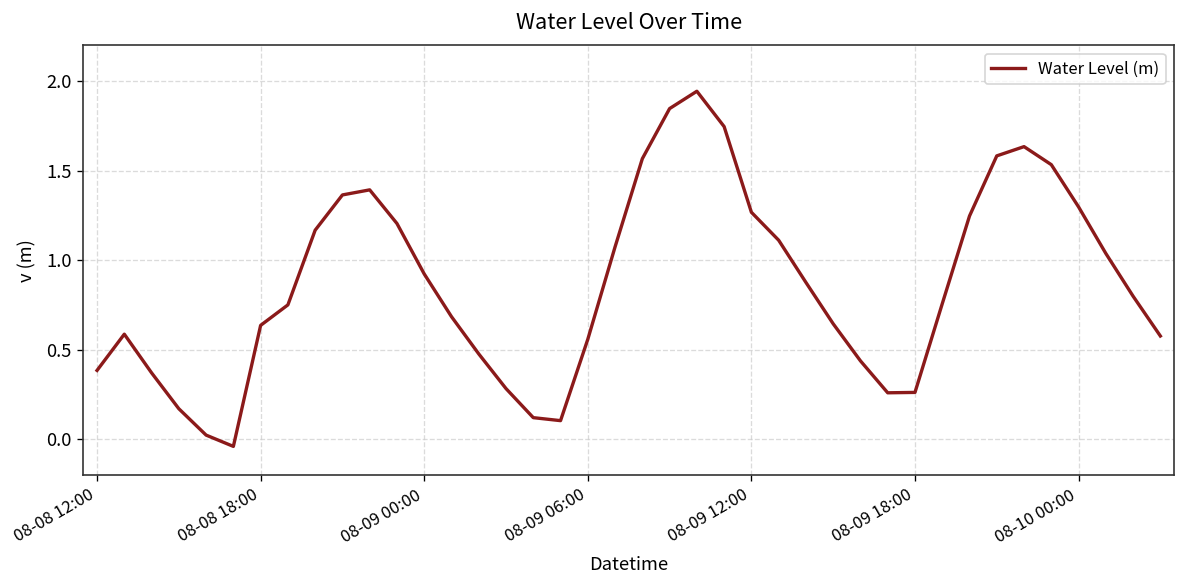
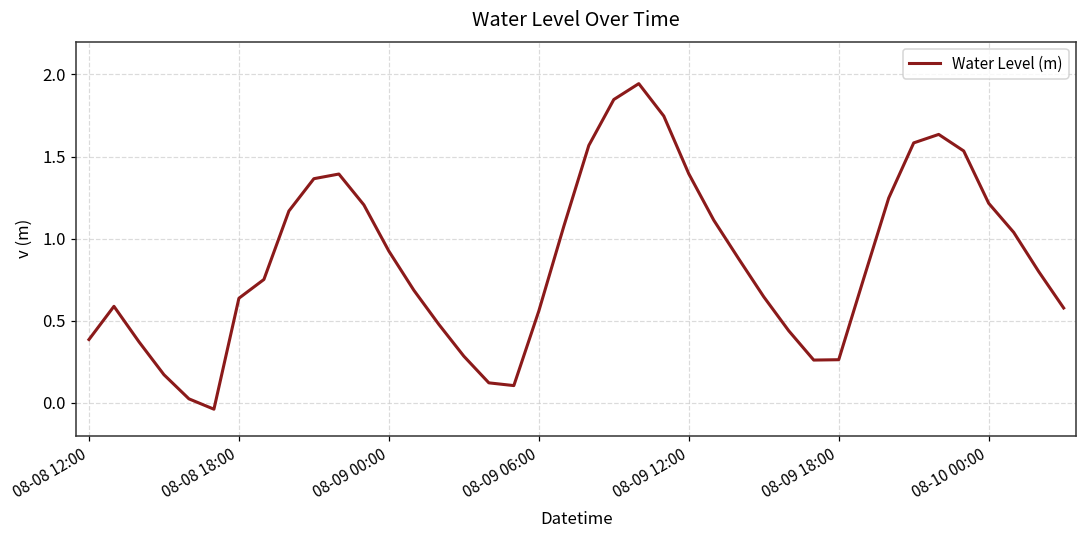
  {
    "08-08 12:00": 0.38,
    "08-08 18:00": 0.64,
    "08-09 00:00": 0.92,
    "08-09 06:00": 0.56,
-   "08-09 12:00": 1.27,
+   "08-09 12:00": 1.40,
    "08-09 18:00": 0.26,
-   "08-10 00:00": 1.30
+   "08-10 00:00": 1.22
  }
